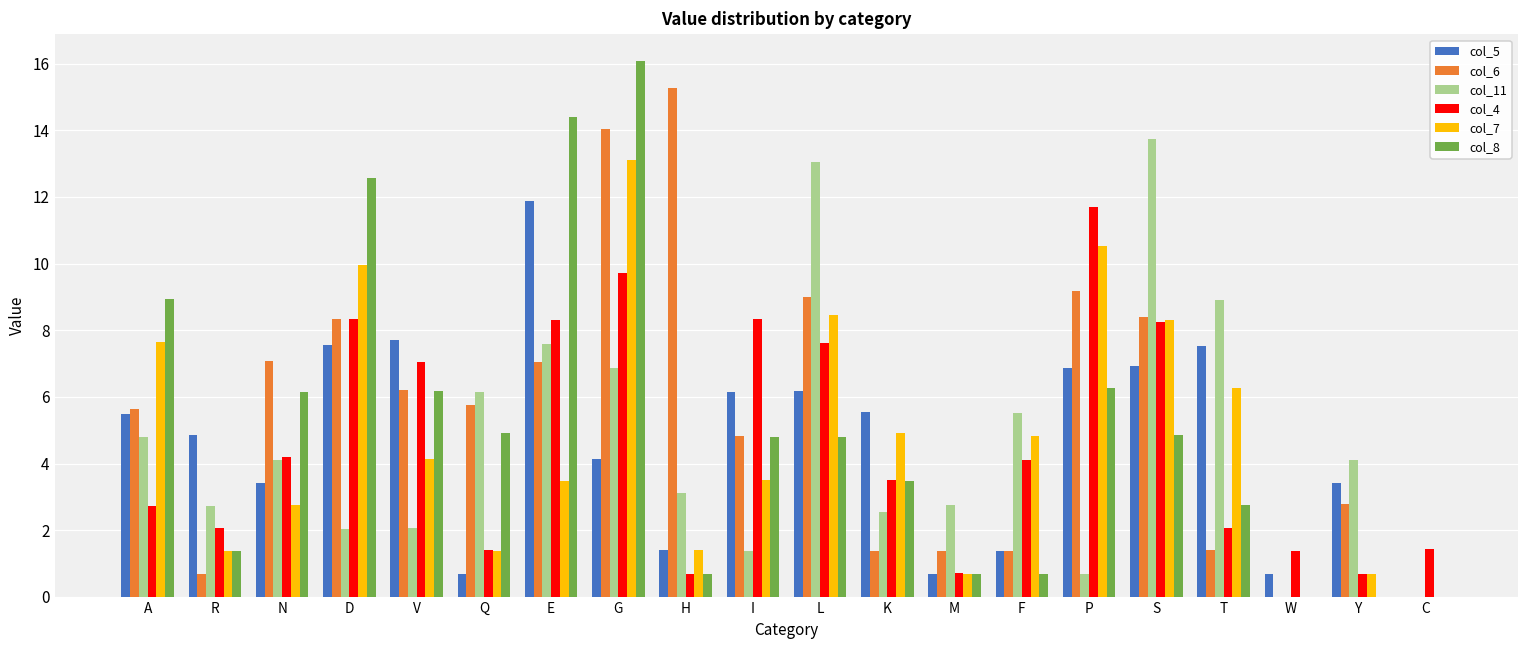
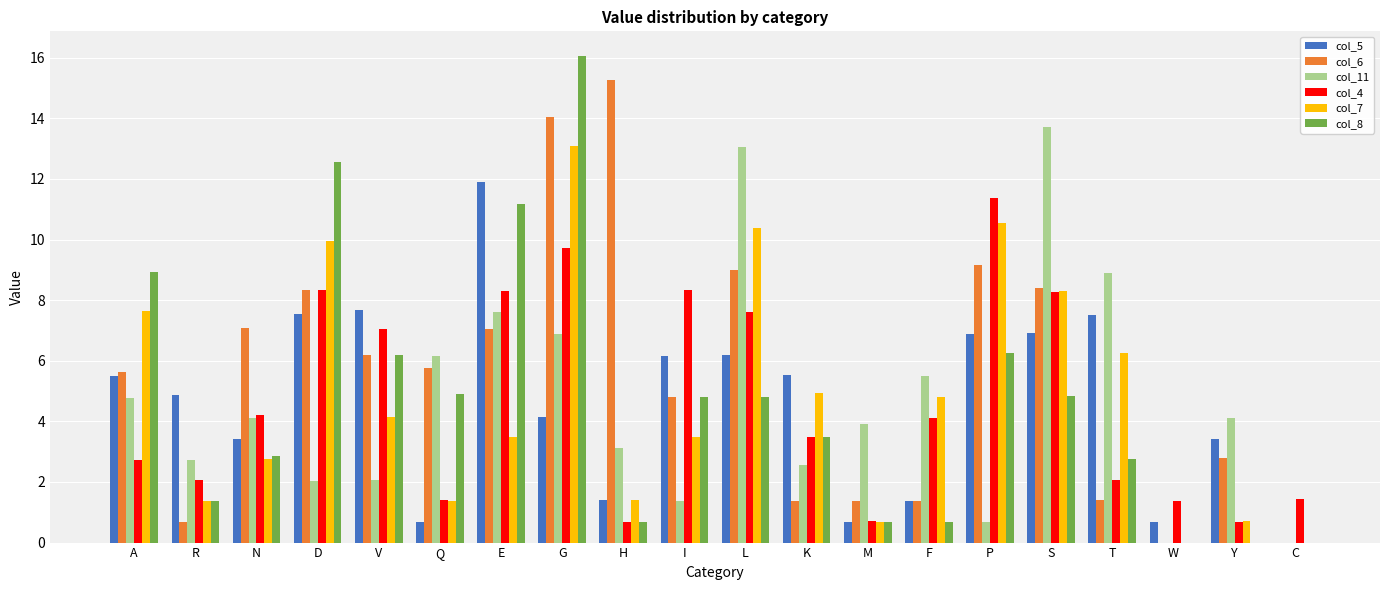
  {
    "col_5": {
      "A": 5.5,
      "R": 4.9,
      "N": 3.4,
      "D": 7.6,
      "V": 7.7,
      "Q": 0.7,
      "E": 11.9,
      "G": 4.1,
      "H": 1.4,
      "I": 6.2,
      "L": 6.2,
      "K": 5.5,
      "M": 0.7,
      "F": 1.4,
      "P": 6.9,
      "S": 6.9,
      "T": 7.5,
      "W": 0.7,
      "Y": 3.4,
      "C": 0.0
    },
    "col_6": {
      "A": 5.6,
      "R": 0.7,
      "N": 7.1,
      "D": 8.3,
      "V": 6.2,
      "Q": 5.8,
      "E": 7.0,
      "G": 14.0,
      "H": 15.3,
      "I": 4.8,
      "L": 9.0,
      "K": 1.4,
      "M": 1.4,
      "F": 1.4,
      "P": 9.2,
      "S": 8.4,
      "T": 1.4,
      "W": 0.0,
      "Y": 2.8,
      "C": 0.0
    },
    "col_11": {
      "A": 4.8,
      "R": 2.7,
      "N": 4.1,
      "D": 2.0,
      "V": 2.1,
      "Q": 6.1,
      "E": 7.6,
      "G": 6.9,
      "H": 3.1,
      "I": 1.4,
      "L": 13.0,
      "K": 2.6,
-     "M": 2.7,
+     "M": 3.9,
      "F": 5.5,
      "P": 0.7,
      "S": 13.7,
      "T": 8.9,
      "W": 0.0,
      "Y": 4.1,
      "C": 0.0
    },
    "col_4": {
      "A": 2.7,
      "R": 2.1,
      "N": 4.2,
      "D": 8.3,
      "V": 7.0,
      "Q": 1.4,
      "E": 8.3,
      "G": 9.7,
      "H": 0.7,
      "I": 8.3,
      "L": 7.6,
      "K": 3.5,
      "M": 0.7,
      "F": 4.1,
-     "P": 11.7,
+     "P": 11.4,
      "S": 8.3,
      "T": 2.1,
      "W": 1.4,
      "Y": 0.7,
      "C": 1.4
    },
    "col_7": {
      "A": 7.7,
      "R": 1.4,
      "N": 2.8,
      "D": 10.0,
      "V": 4.1,
      "Q": 1.4,
      "E": 3.5,
      "G": 13.1,
      "H": 1.4,
      "I": 3.5,
-     "L": 8.4,
+     "L": 10.4,
      "K": 4.9,
      "M": 0.7,
      "F": 4.8,
      "P": 10.5,
      "S": 8.3,
      "T": 6.3,
      "W": 0.0,
      "Y": 0.7,
      "C": 0.0
    },
    "col_8": {
      "A": 8.9,
      "R": 1.4,
-     "N": 6.1,
+     "N": 2.8,
      "D": 12.6,
      "V": 6.2,
      "Q": 4.9,
-     "E": 14.4,
+     "E": 11.2,
      "G": 16.1,
      "H": 0.7,
      "I": 4.8,
      "L": 4.8,
      "K": 3.5,
      "M": 0.7,
      "F": 0.7,
      "P": 6.3,
      "S": 4.8,
      "T": 2.7,
      "W": 0.0,
      "Y": 0.0,
      "C": 0.0
    }
  }
